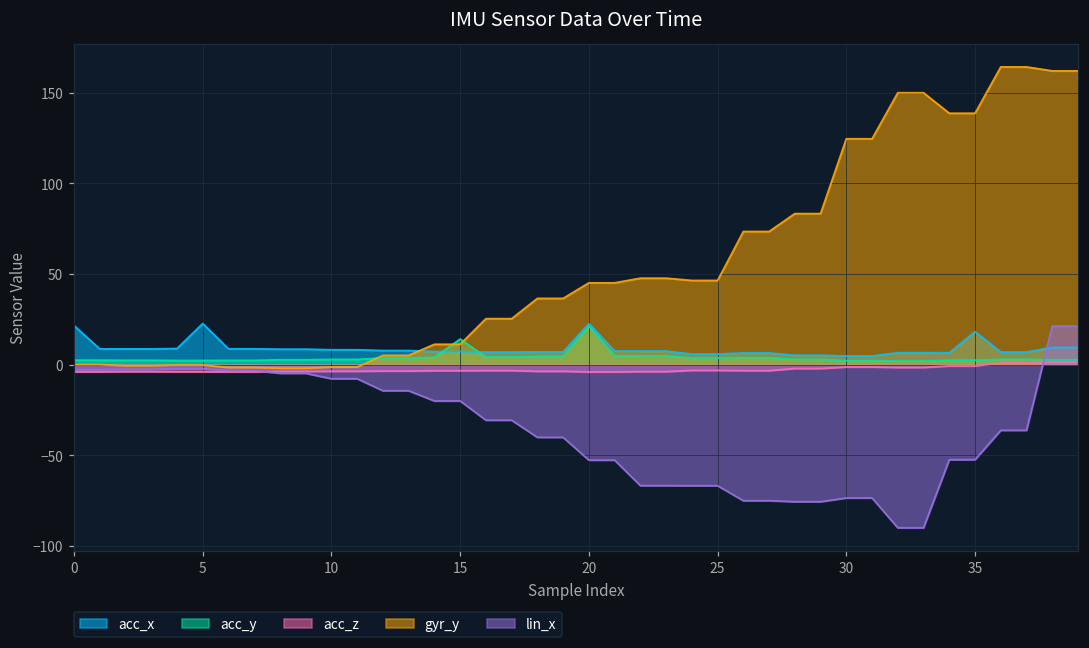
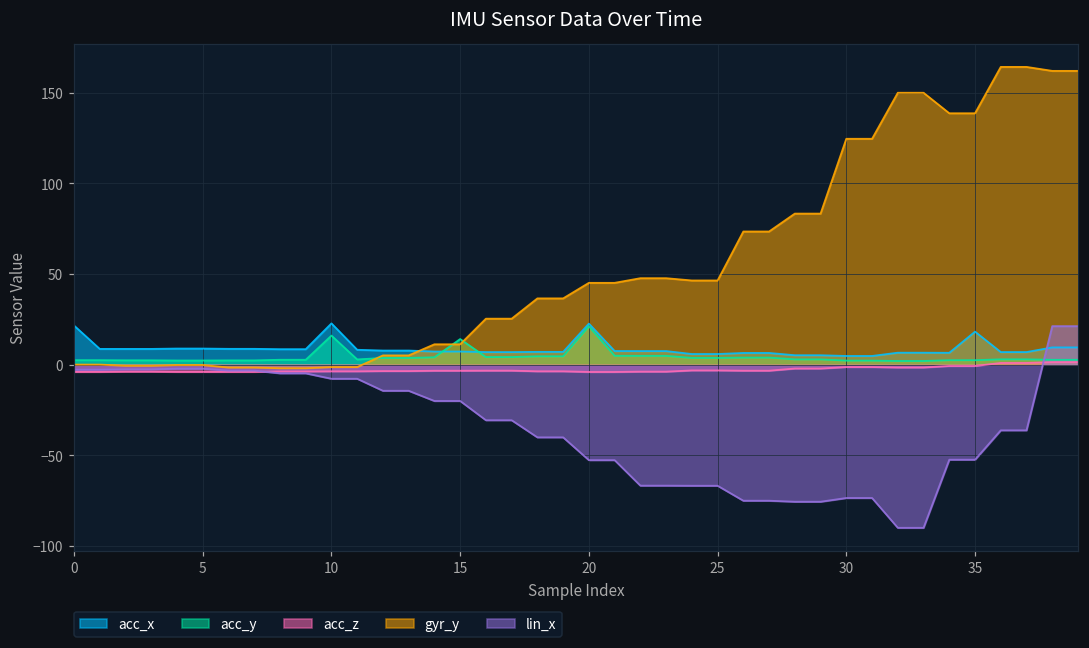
  {
    "acc_x": {
      "0": 22,
-     "5": 23,
-     "10": 8,
+     "5": 9,
+     "10": 23,
      "15": 7,
      "25": 6,
      "30": 5,
      "35": 18
    },
    "acc_y": {
      "0": 3,
      "5": 2,
-     "10": 3,
+     "10": 16,
      "15": 14,
      "25": 4,
      "30": 2,
      "35": 2
    }
  }
